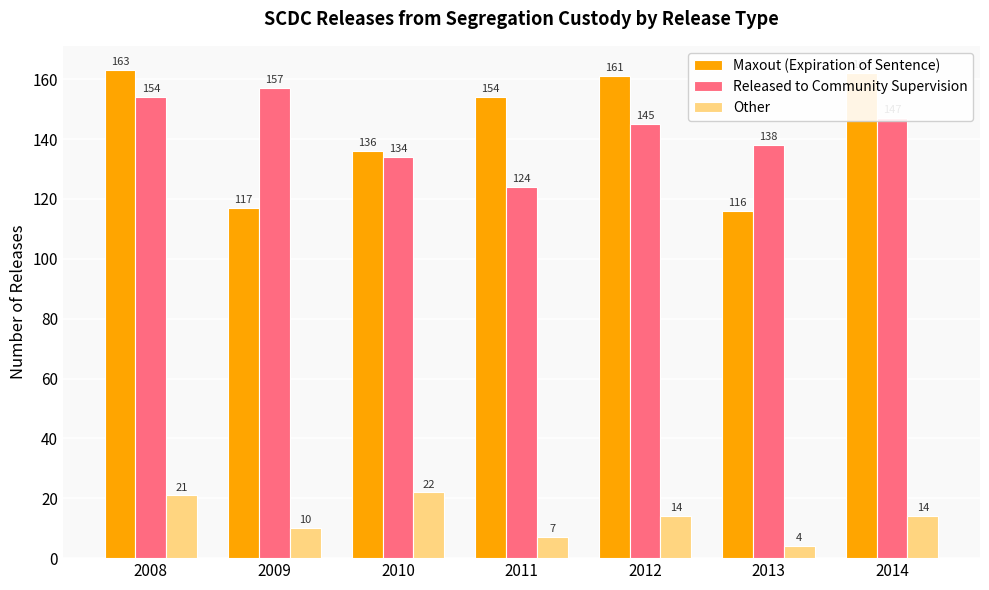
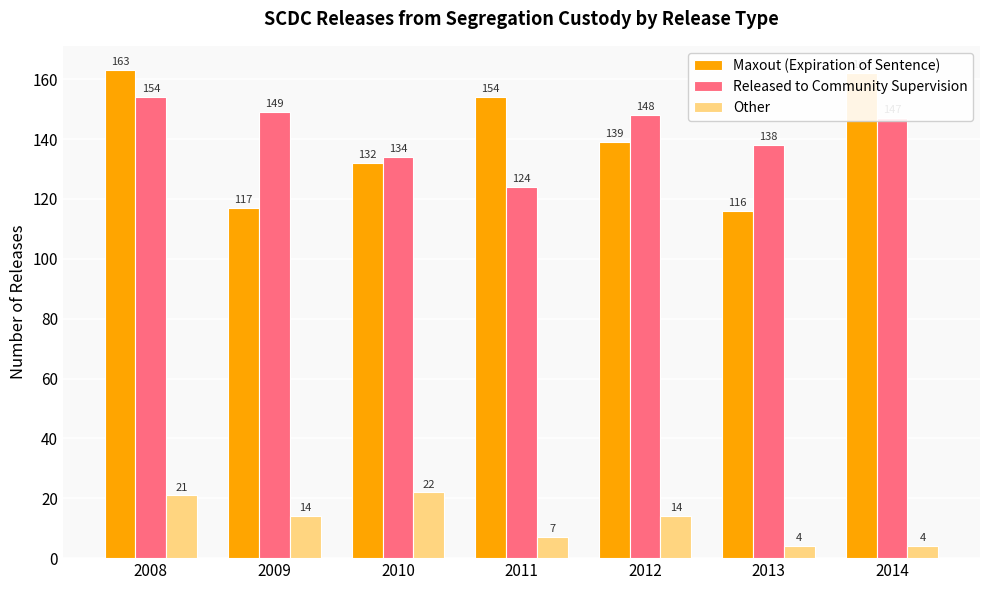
  {
    "Maxout (Expiration of Sentence)": {
      "2008": 163,
      "2009": 117,
-     "2010": 136,
+     "2010": 132,
      "2011": 154,
-     "2012": 161,
+     "2012": 139,
      "2013": 116
    },
    "Released to Community Supervision": {
      "2008": 154,
-     "2009": 157,
+     "2009": 149,
      "2010": 134,
      "2011": 124,
-     "2012": 145,
+     "2012": 148,
      "2013": 138
    },
    "Other": {
      "2008": 21,
-     "2009": 10,
+     "2009": 14,
      "2010": 22,
      "2011": 7,
      "2012": 14,
      "2013": 4,
-     "2014": 14
+     "2014": 4
    }
  }
